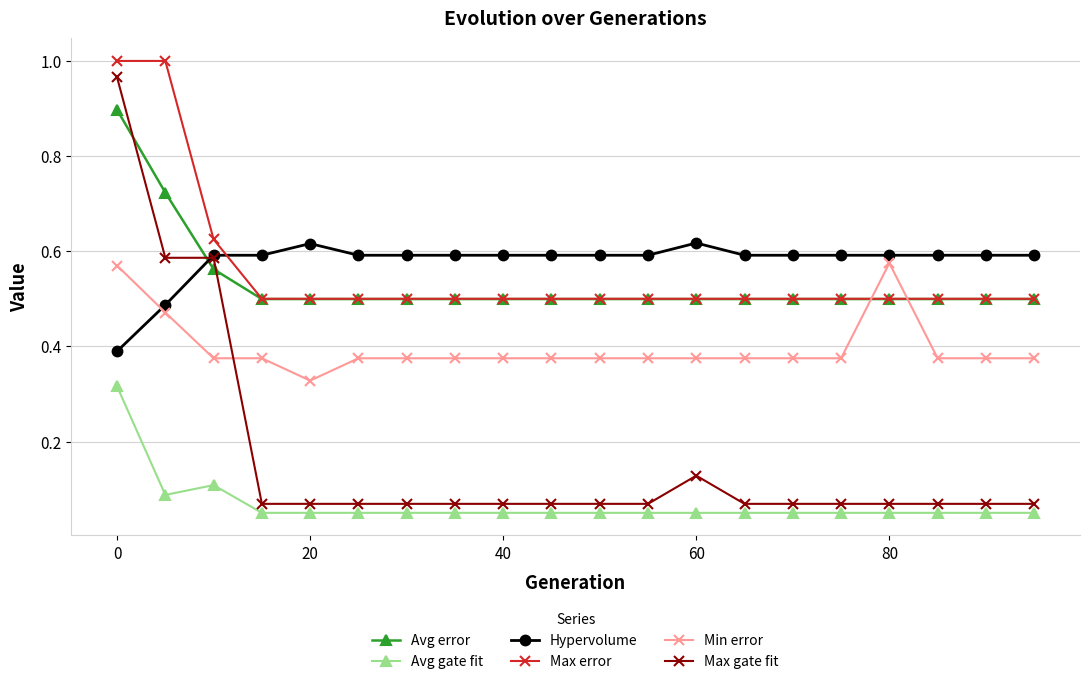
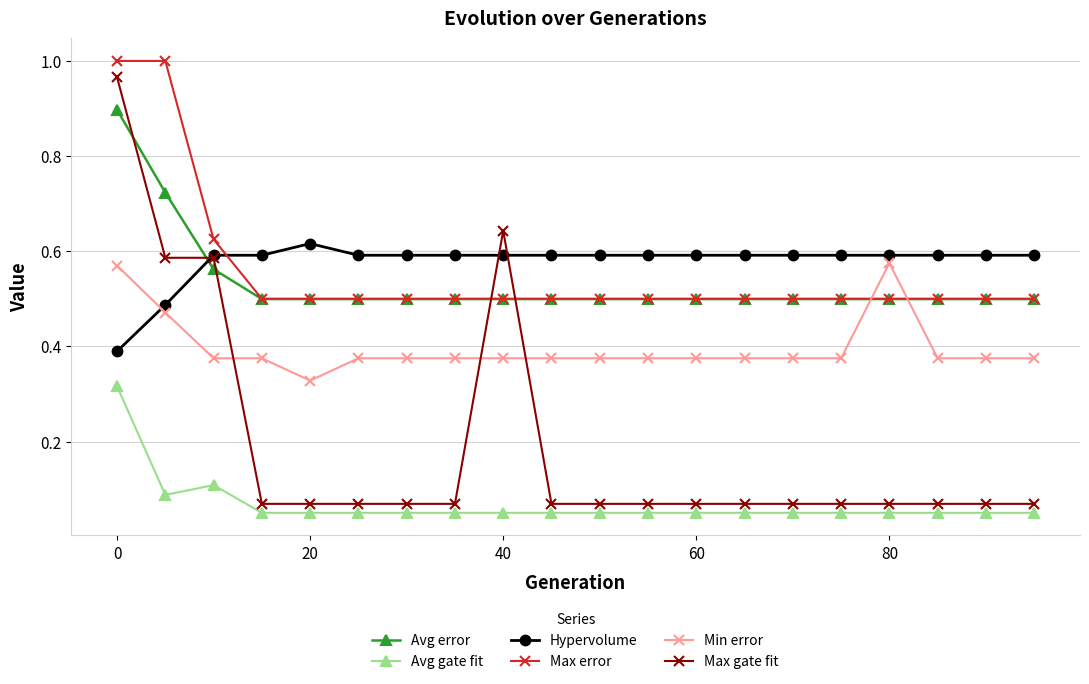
  {
    "Avg error": {
      "0": 0.90
    },
    "Avg gate fit": {
      "0": 0.32,
      "20": 0.05,
      "40": 0.05,
      "60": 0.05,
      "80": 0.05
    },
    "Hypervolume": {
      "0": 0.39,
      "20": 0.62,
      "40": 0.59,
-     "60": 0.62,
+     "60": 0.59,
      "80": 0.59
    },
    "Max error": {
      "0": 1.00
    },
    "Min error": {
      "0": 0.57,
      "20": 0.33,
      "40": 0.38,
      "60": 0.38,
      "80": 0.58
    },
    "Max gate fit": {
      "0": 0.97,
      "20": 0.07,
-     "40": 0.07,
-     "60": 0.13,
+     "40": 0.64,
+     "60": 0.07,
      "80": 0.07
    }
  }
